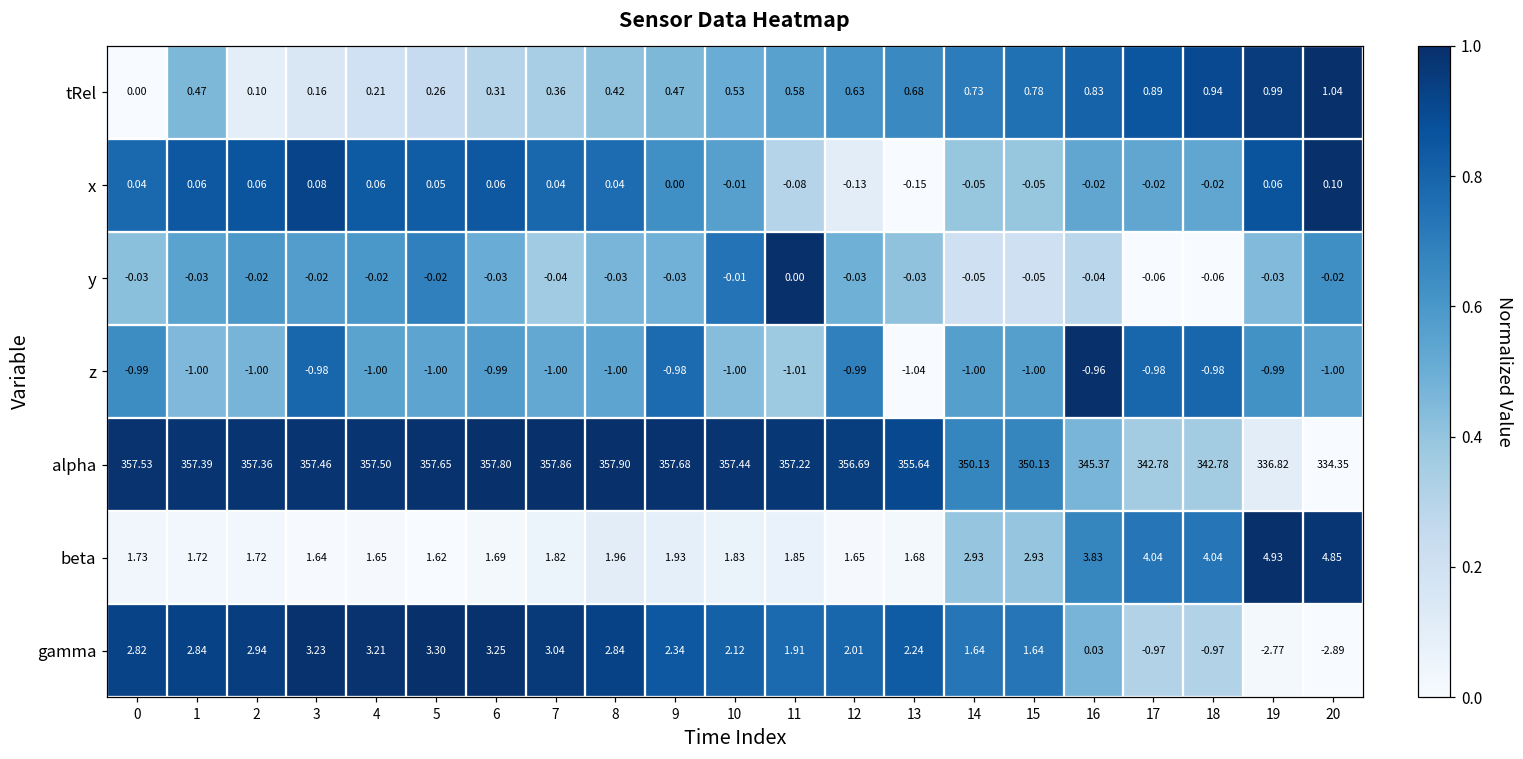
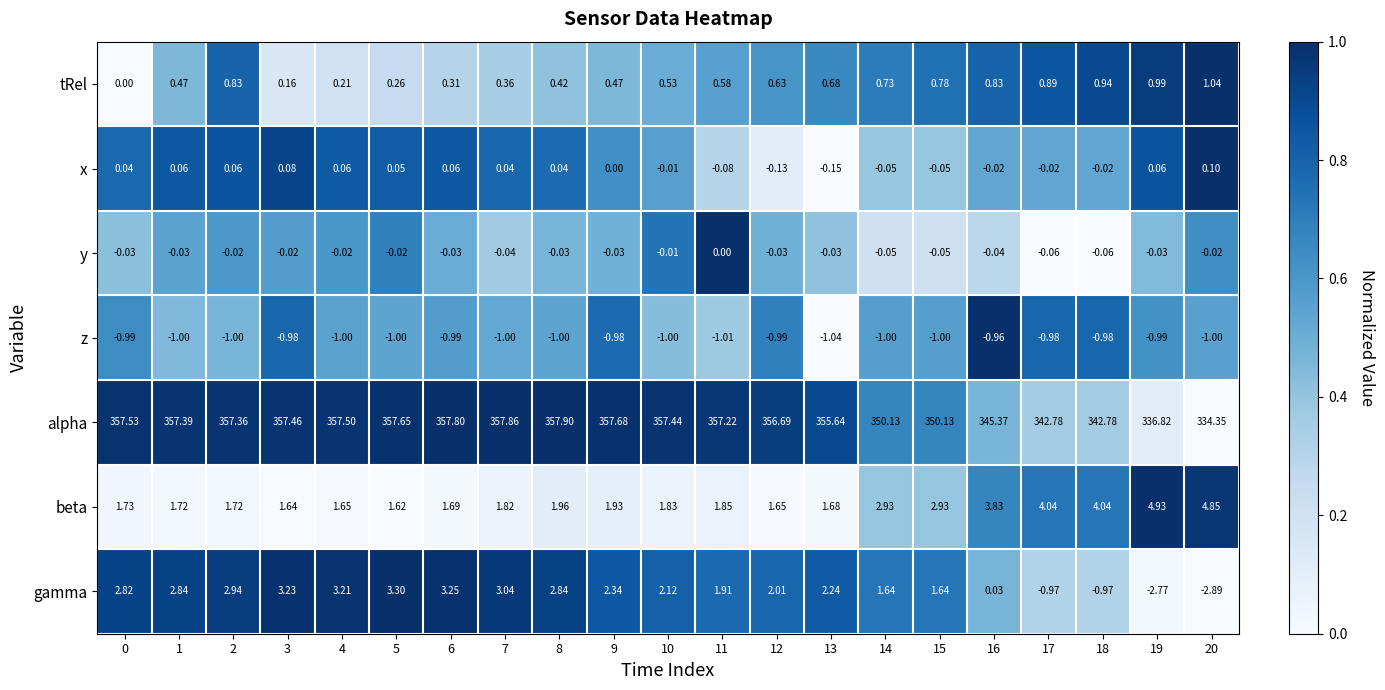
  {
    "tRel": {
      "0": 0.00,
      "1": 0.47,
-     "2": 0.10,
+     "2": 0.83,
      "3": 0.16,
      "4": 0.21,
      "5": 0.26,
      "6": 0.31,
      "7": 0.36,
      "8": 0.42,
      "9": 0.47,
      "10": 0.53,
      "11": 0.58,
      "12": 0.63,
      "13": 0.68,
      "14": 0.73,
      "15": 0.78,
      "16": 0.83,
      "17": 0.89,
      "18": 0.94,
      "19": 0.99,
      "20": 1.04
    },
    "x": {
      "0": 0.04,
      "1": 0.06,
      "2": 0.06,
      "3": 0.08,
      "4": 0.06,
      "5": 0.05,
      "6": 0.06,
      "7": 0.04,
      "8": 0.04,
      "9": 0.00,
      "10": -0.01,
      "11": -0.08,
      "12": -0.13,
      "13": -0.15,
      "14": -0.05,
      "15": -0.05,
      "16": -0.02,
      "17": -0.02,
      "18": -0.02,
      "19": 0.06,
      "20": 0.10
    },
    "y": {
      "0": -0.03,
      "1": -0.03,
      "2": -0.02,
      "3": -0.02,
      "4": -0.02,
      "5": -0.02,
      "6": -0.03,
      "7": -0.04,
      "8": -0.03,
      "9": -0.03,
      "10": -0.01,
      "11": 0.00,
      "12": -0.03,
      "13": -0.03,
      "14": -0.05,
      "15": -0.05,
      "16": -0.04,
      "17": -0.06,
      "18": -0.06,
      "19": -0.03,
      "20": -0.02
    },
    "z": {
      "0": -0.99,
      "1": -1.00,
      "2": -1.00,
      "3": -0.98,
      "4": -1.00,
      "5": -1.00,
      "6": -0.99,
      "7": -1.00,
      "8": -1.00,
      "9": -0.98,
      "10": -1.00,
      "11": -1.01,
      "12": -0.99,
      "13": -1.04,
      "14": -1.00,
      "15": -1.00,
      "16": -0.96,
      "17": -0.98,
      "18": -0.98,
      "19": -0.99,
      "20": -1.00
    },
    "alpha": {
      "0": 357.53,
      "1": 357.39,
      "2": 357.36,
      "3": 357.46,
      "4": 357.50,
      "5": 357.65,
      "6": 357.80,
      "7": 357.86,
      "8": 357.90,
      "9": 357.68,
      "10": 357.44,
      "11": 357.22,
      "12": 356.69,
      "13": 355.64,
      "14": 350.13,
      "15": 350.13,
      "16": 345.37,
      "17": 342.78,
      "18": 342.78,
      "19": 336.82,
      "20": 334.35
    },
    "beta": {
      "0": 1.73,
      "1": 1.72,
      "2": 1.72,
      "3": 1.64,
      "4": 1.65,
      "5": 1.62,
      "6": 1.69,
      "7": 1.82,
      "8": 1.96,
      "9": 1.93,
      "10": 1.83,
      "11": 1.85,
      "12": 1.65,
      "13": 1.68,
      "14": 2.93,
      "15": 2.93,
      "16": 3.83,
      "17": 4.04,
      "18": 4.04,
      "19": 4.93,
      "20": 4.85
    },
    "gamma": {
      "0": 2.82,
      "1": 2.84,
      "2": 2.94,
      "3": 3.23,
      "4": 3.21,
      "5": 3.30,
      "6": 3.25,
      "7": 3.04,
      "8": 2.84,
      "9": 2.34,
      "10": 2.12,
      "11": 1.91,
      "12": 2.01,
      "13": 2.24,
      "14": 1.64,
      "15": 1.64,
      "16": 0.03,
      "17": -0.97,
      "18": -0.97,
      "19": -2.77,
      "20": -2.89
    }
  }
